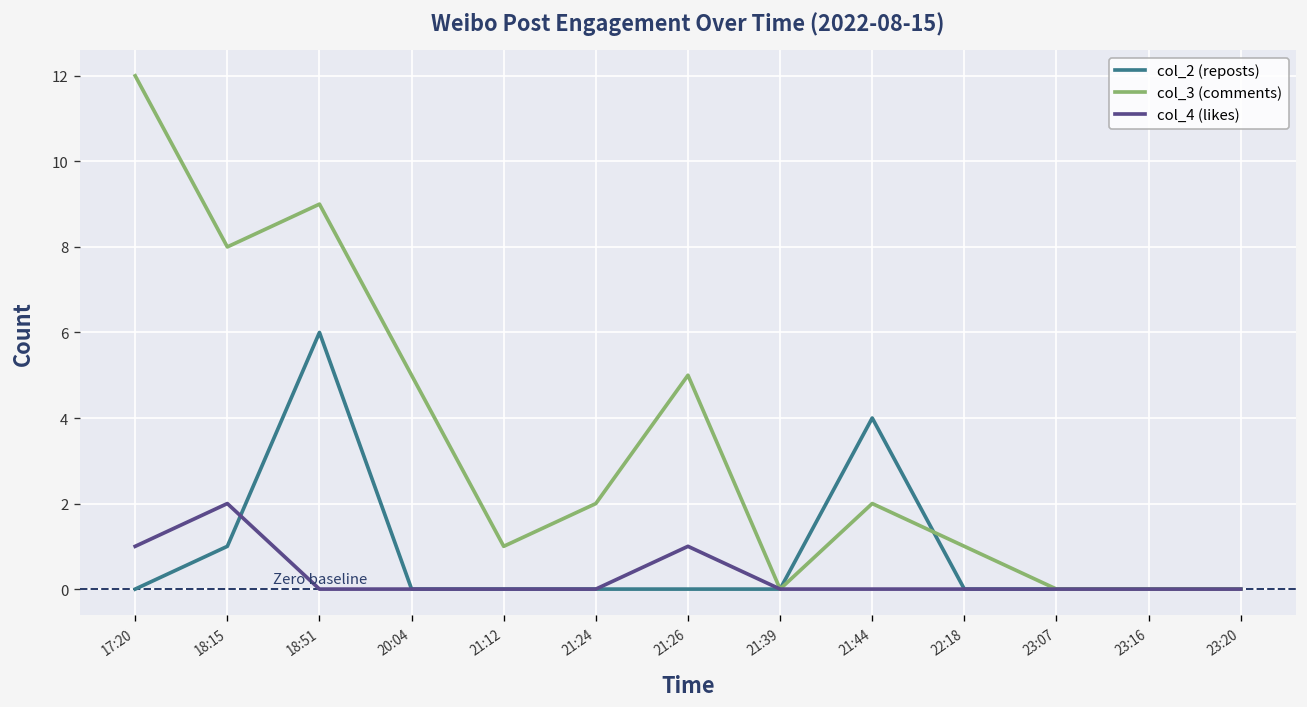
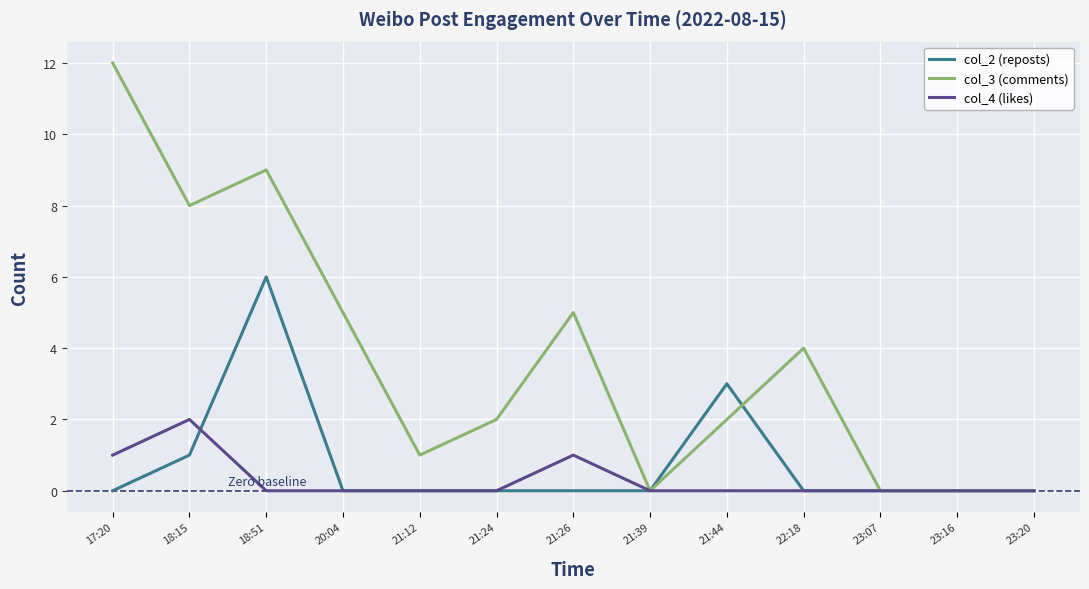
  {
    "col_2 (reposts)": {
      "17:20": 0,
      "18:15": 1,
      "18:51": 6,
      "21:26": 0,
-     "21:44": 4
+     "21:44": 3
    },
    "col_3 (comments)": {
      "17:20": 12,
      "18:15": 8,
      "18:51": 9,
      "20:04": 5,
      "21:12": 1,
      "21:24": 2,
      "21:26": 5,
      "21:44": 2,
-     "22:18": 1
+     "22:18": 4
    },
    "col_4 (likes)": {
      "17:20": 1,
      "18:15": 2,
      "18:51": 0,
      "21:26": 1,
      "21:44": 0
    }
  }
